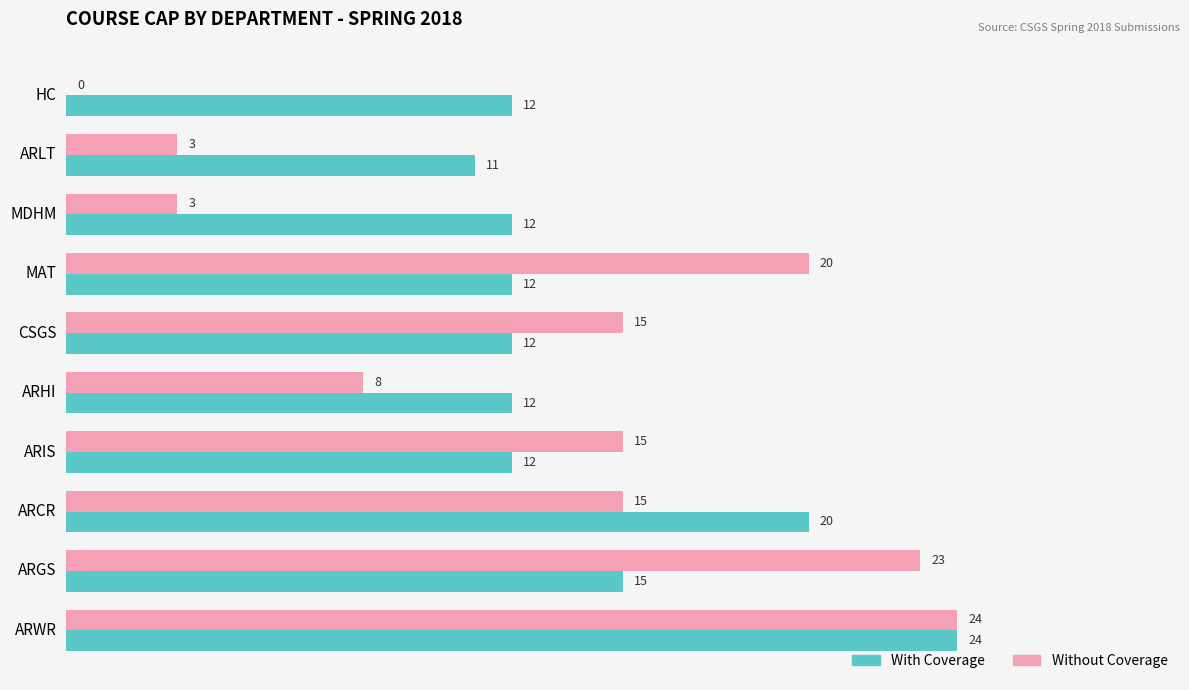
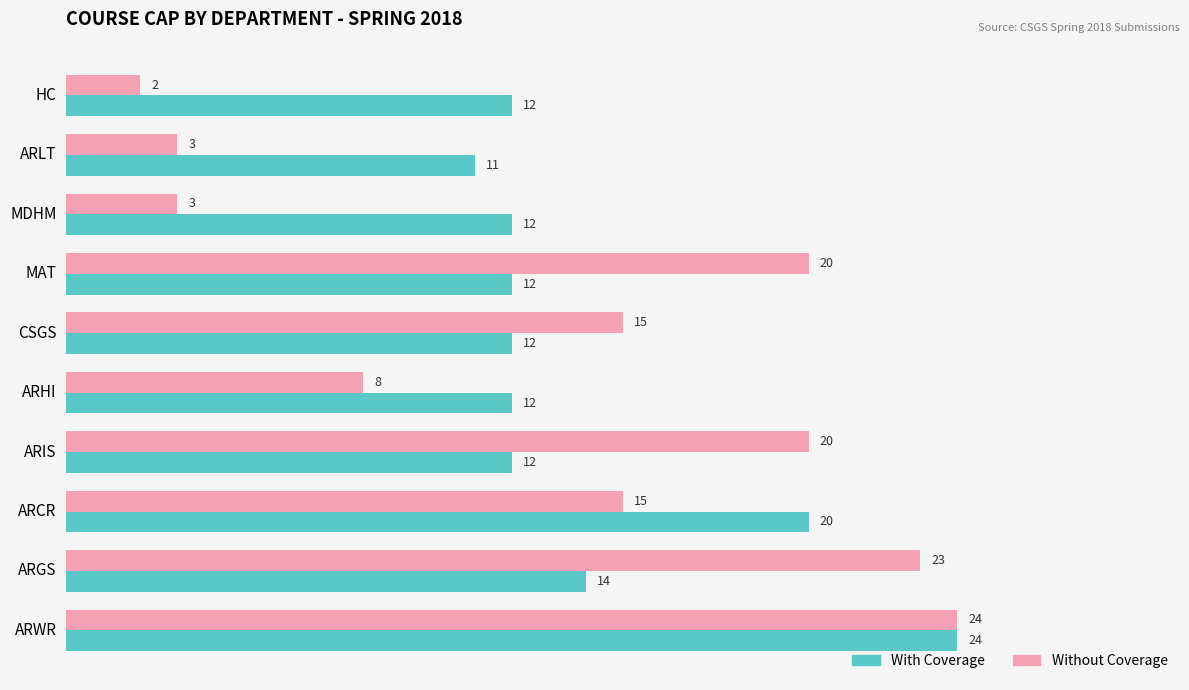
  {
    "With Coverage": {
      "HC": 12,
      "ARLT": 11,
      "MDHM": 12,
      "MAT": 12,
      "CSGS": 12,
      "ARHI": 12,
      "ARIS": 12,
      "ARCR": 20,
-     "ARGS": 15,
+     "ARGS": 14,
      "ARWR": 24
    },
    "Without Coverage": {
-     "HC": 0,
+     "HC": 2,
      "ARLT": 3,
      "MDHM": 3,
      "MAT": 20,
      "CSGS": 15,
      "ARHI": 8,
-     "ARIS": 15,
+     "ARIS": 20,
      "ARCR": 15,
      "ARGS": 23,
      "ARWR": 24
    }
  }
